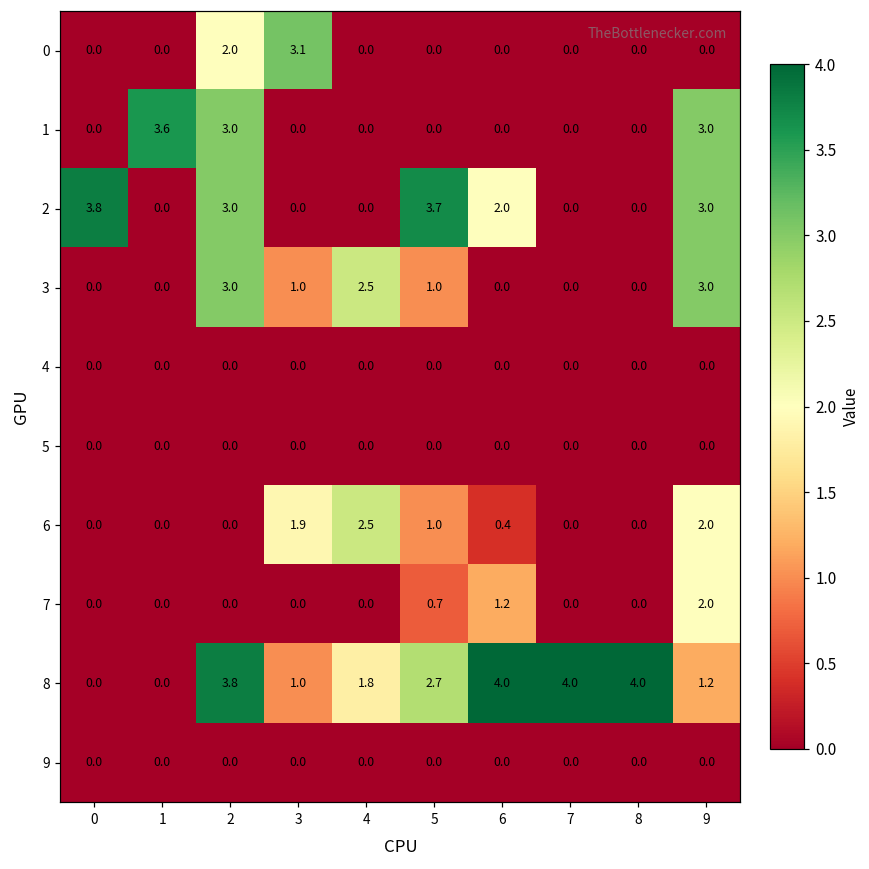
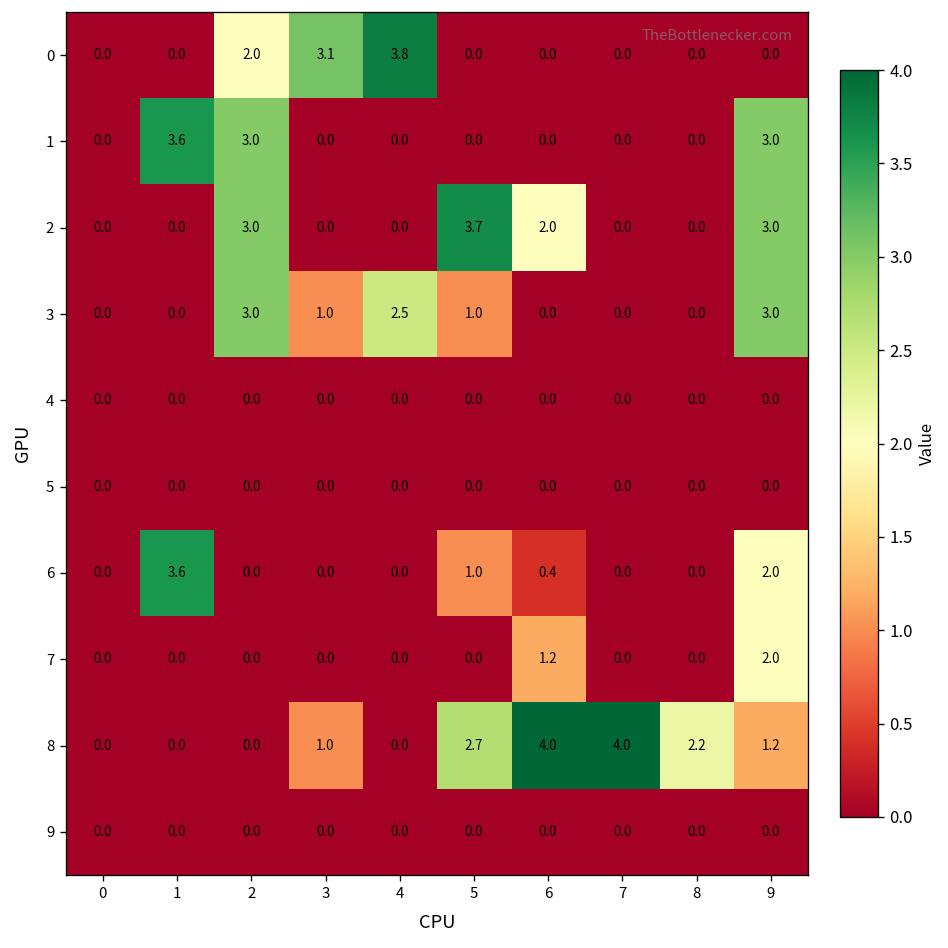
  {
    "0": {
      "0": 0.0,
      "1": 0.0,
      "2": 2.0,
      "3": 3.1,
-     "4": 0.0,
+     "4": 3.8,
      "5": 0.0,
      "6": 0.0,
      "7": 0.0,
      "9": 0.0
    },
    "1": {
      "0": 0.0,
      "1": 3.6,
      "2": 3.0,
      "3": 0.0,
      "4": 0.0,
      "5": 0.0,
      "6": 0.0,
      "7": 0.0,
      "8": 0.0,
      "9": 3.0
    },
    "2": {
-     "0": 3.8,
+     "0": 0.0,
      "1": 0.0,
      "2": 3.0,
      "3": 0.0,
      "4": 0.0,
      "5": 3.7,
      "6": 2.0,
      "7": 0.0,
      "8": 0.0,
      "9": 3.0
    },
    "3": {
      "0": 0.0,
      "1": 0.0,
      "2": 3.0,
      "3": 1.0,
      "4": 2.5,
      "5": 1.0,
      "6": 0.0,
      "7": 0.0,
      "8": 0.0,
      "9": 3.0
    },
    "4": {
      "0": 0.0,
      "1": 0.0,
      "2": 0.0,
      "3": 0.0,
      "4": 0.0,
      "5": 0.0,
      "6": 0.0,
      "7": 0.0,
      "8": 0.0,
      "9": 0.0
    },
    "5": {
      "0": 0.0,
      "1": 0.0,
      "2": 0.0,
      "3": 0.0,
      "4": 0.0,
      "5": 0.0,
      "6": 0.0,
      "7": 0.0,
      "8": 0.0,
      "9": 0.0
    },
    "6": {
      "0": 0.0,
-     "1": 0.0,
+     "1": 3.6,
      "2": 0.0,
-     "3": 1.9,
-     "4": 2.5,
+     "3": 0.0,
+     "4": 0.0,
      "5": 1.0,
      "6": 0.4,
      "7": 0.0,
      "8": 0.0,
      "9": 2.0
    },
    "7": {
      "0": 0.0,
      "1": 0.0,
      "2": 0.0,
      "3": 0.0,
      "4": 0.0,
-     "5": 0.7,
+     "5": 0.0,
      "6": 1.2,
      "7": 0.0,
      "8": 0.0,
      "9": 2.0
    },
    "8": {
      "0": 0.0,
      "1": 0.0,
-     "2": 3.8,
+     "2": 0.0,
      "3": 1.0,
-     "4": 1.8,
+     "4": 0.0,
      "5": 2.7,
      "6": 4.0,
      "7": 4.0,
-     "8": 4.0,
+     "8": 2.2,
      "9": 1.2
    },
    "9": {
      "0": 0.0,
      "1": 0.0,
      "2": 0.0,
      "3": 0.0,
      "4": 0.0,
      "5": 0.0,
      "6": 0.0,
      "7": 0.0,
      "8": 0.0,
      "9": 0.0
    }
  }
